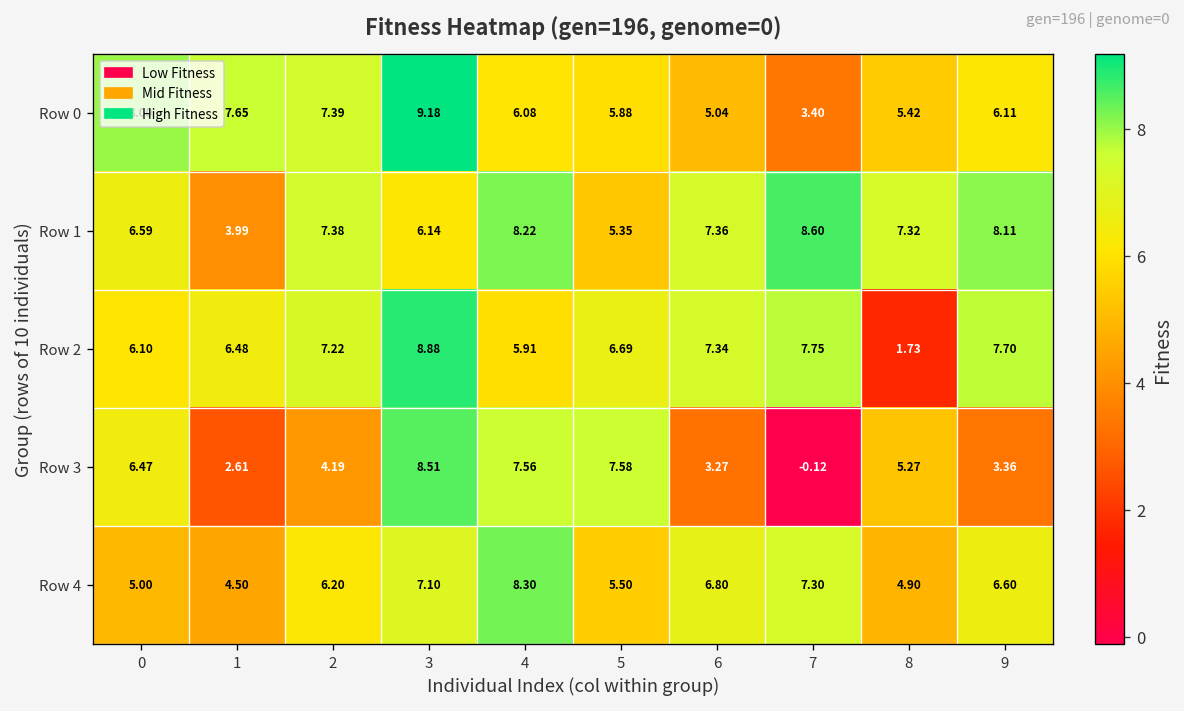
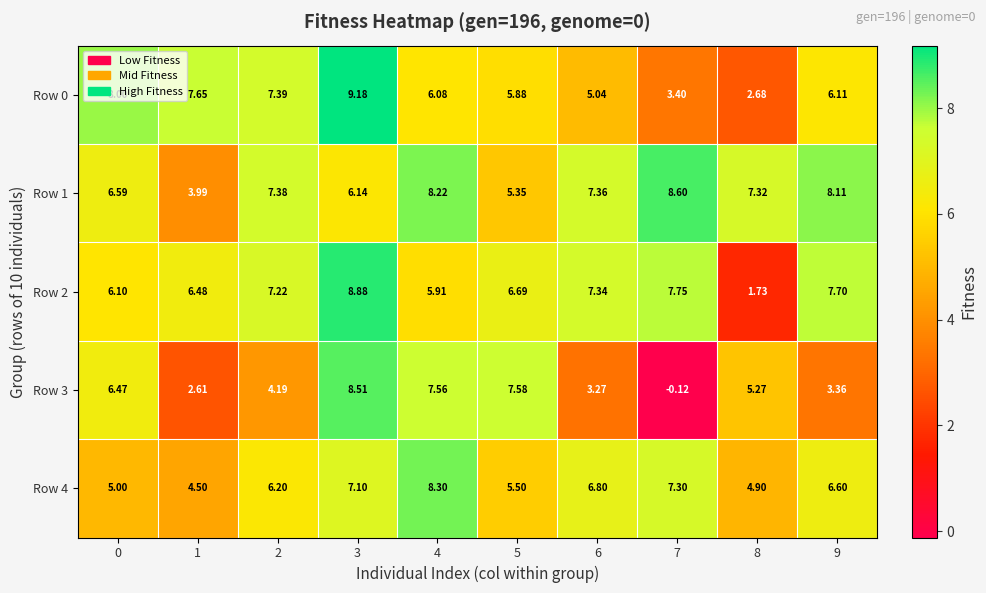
  {
    "Row 0": {
      "1": 7.65,
      "2": 7.39,
      "3": 9.18,
      "4": 6.08,
      "5": 5.88,
      "6": 5.04,
      "7": 3.40,
-     "8": 5.42,
+     "8": 2.68,
      "9": 6.11
    },
    "Row 1": {
      "0": 6.59,
      "1": 3.99,
      "2": 7.38,
      "3": 6.14,
      "4": 8.22,
      "5": 5.35,
      "6": 7.36,
      "7": 8.60,
      "8": 7.32,
      "9": 8.11
    },
    "Row 2": {
      "0": 6.10,
      "1": 6.48,
      "2": 7.22,
      "3": 8.88,
      "4": 5.91,
      "5": 6.69,
      "6": 7.34,
      "7": 7.75,
      "8": 1.73,
      "9": 7.70
    },
    "Row 3": {
      "0": 6.47,
      "1": 2.61,
      "2": 4.19,
      "3": 8.51,
      "4": 7.56,
      "5": 7.58,
      "6": 3.27,
      "7": -0.12,
      "8": 5.27,
      "9": 3.36
    },
    "Row 4": {
      "0": 5.00,
      "1": 4.50,
      "2": 6.20,
      "3": 7.10,
      "4": 8.30,
      "5": 5.50,
      "6": 6.80,
      "7": 7.30,
      "8": 4.90,
      "9": 6.60
    }
  }
